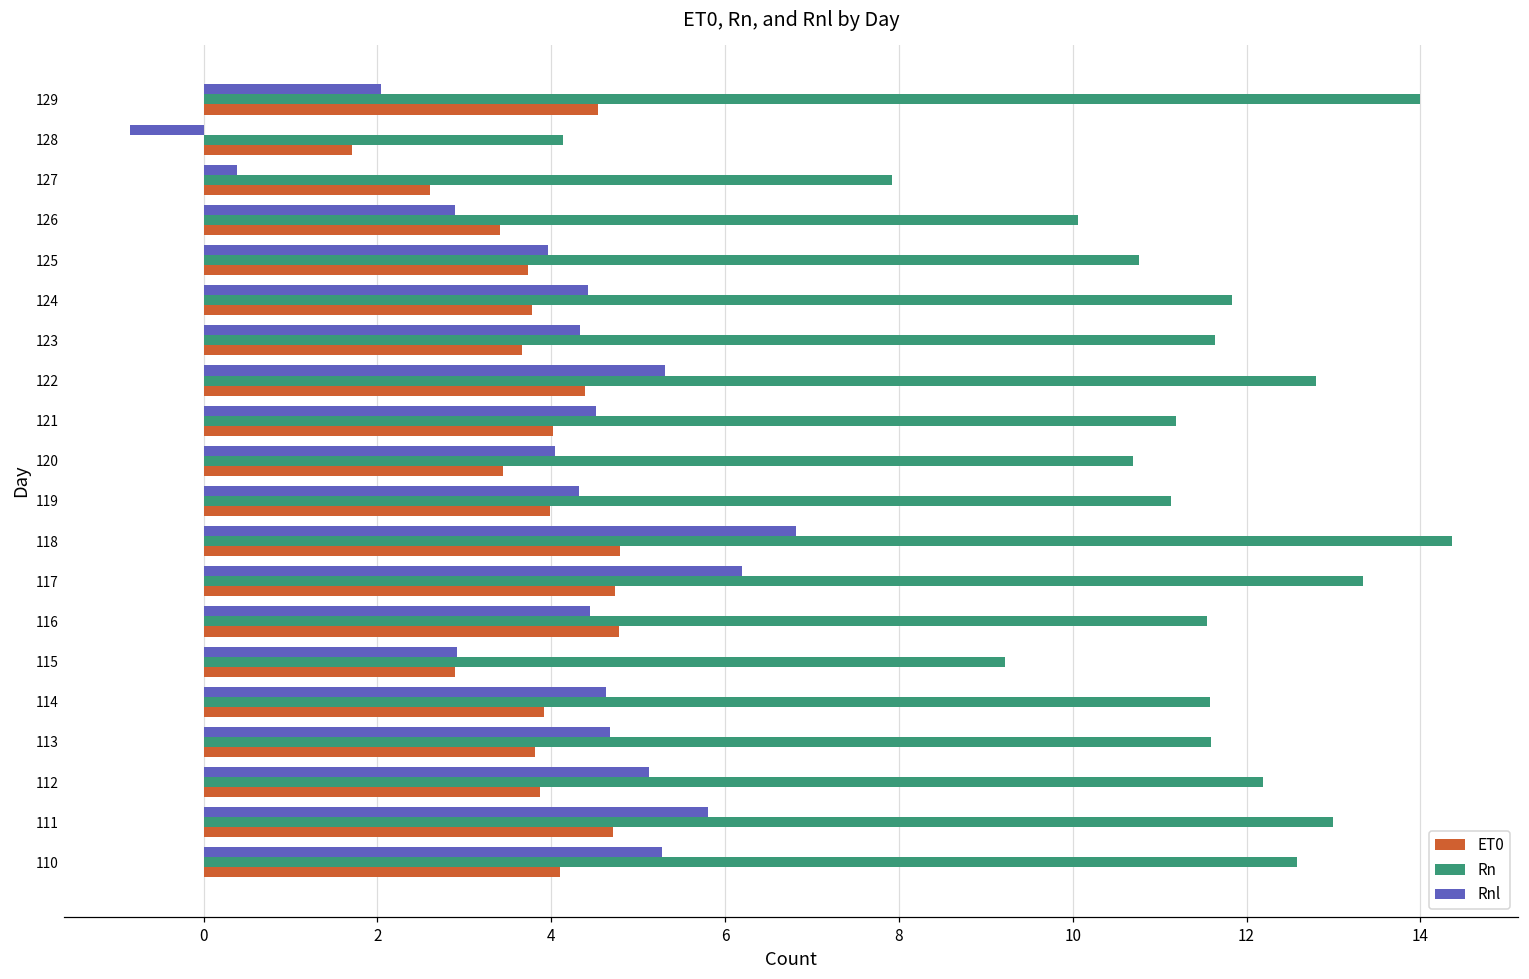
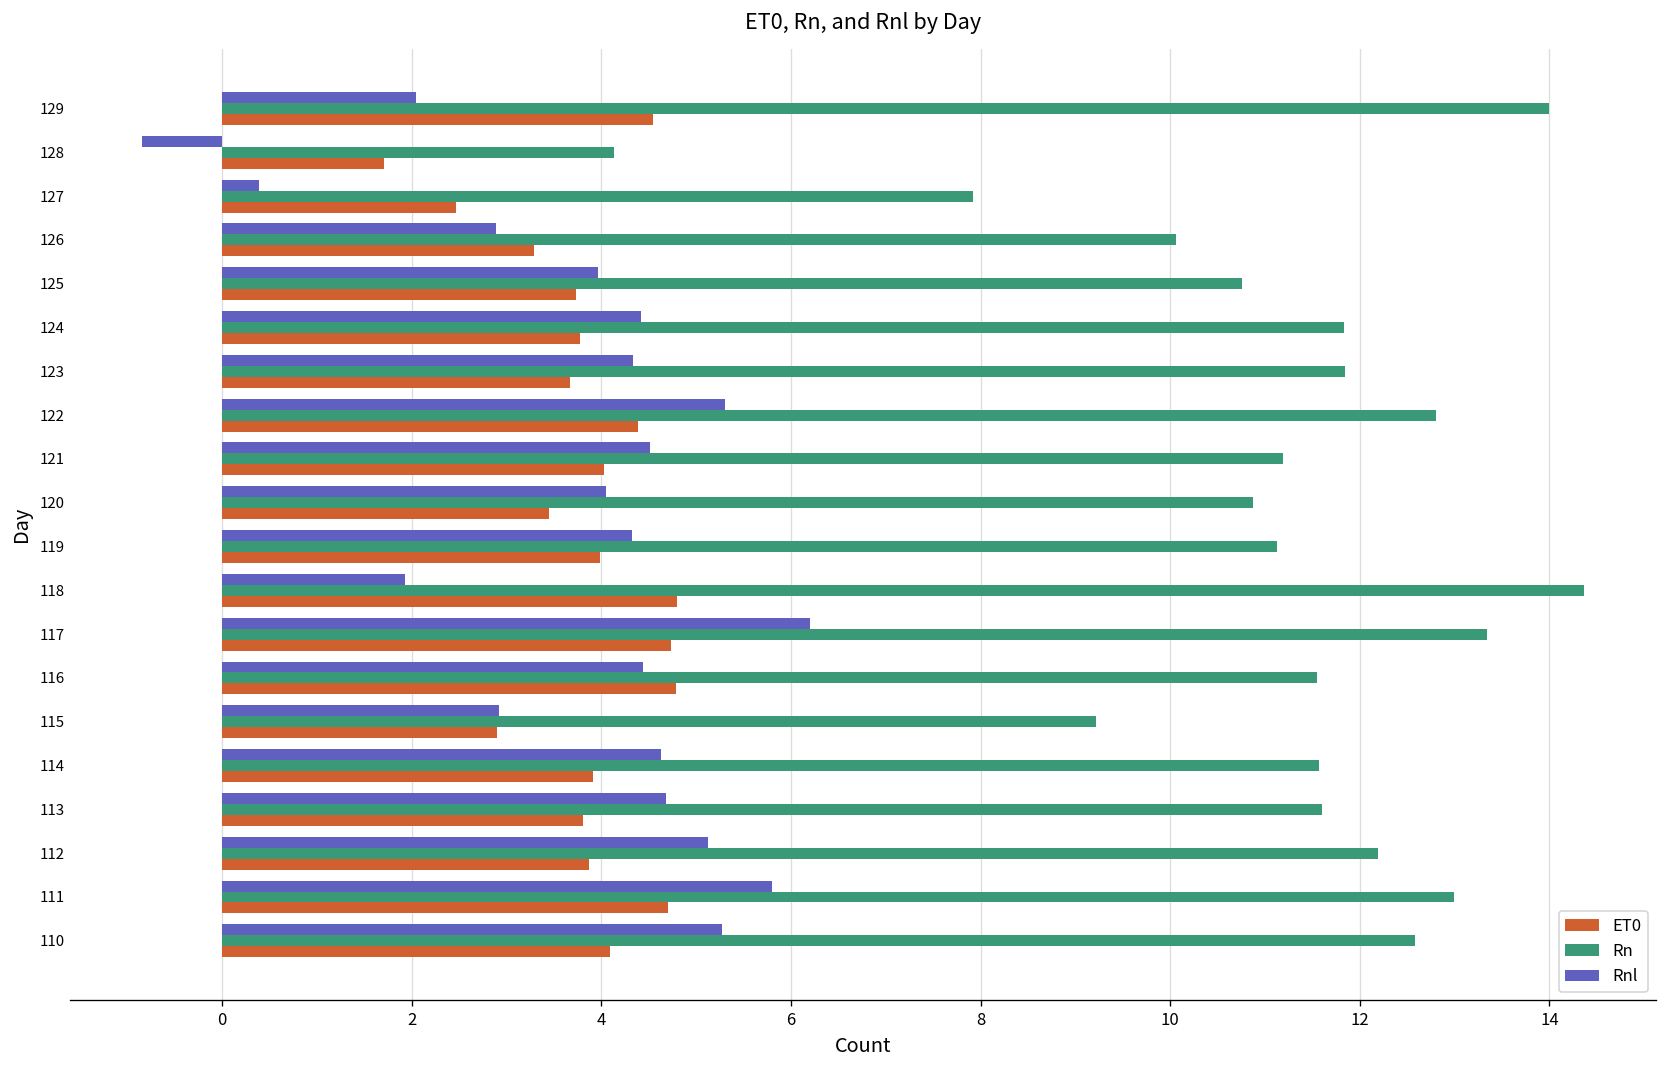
  {
    "ET0": {
      "129": 4.5,
      "128": 1.7,
-     "127": 2.6,
-     "126": 3.4,
+     "127": 2.5,
+     "126": 3.3,
      "125": 3.7,
      "124": 3.8,
      "123": 3.7,
      "122": 4.4,
      "121": 4.0,
      "120": 3.4,
      "119": 4.0,
      "118": 4.8,
      "117": 4.7,
      "116": 4.8,
      "115": 2.9,
      "114": 3.9,
      "113": 3.8,
      "112": 3.9,
      "111": 4.7,
      "110": 4.1
    },
    "Rn": {
      "129": 14.0,
      "128": 4.1,
      "127": 7.9,
      "126": 10.1,
      "125": 10.8,
      "124": 11.8,
-     "123": 11.6,
+     "123": 11.8,
      "122": 12.8,
      "121": 11.2,
-     "120": 10.7,
+     "120": 10.9,
      "119": 11.1,
      "118": 14.4,
      "117": 13.3,
      "116": 11.5,
      "115": 9.2,
      "114": 11.6,
      "113": 11.6,
      "112": 12.2,
      "111": 13.0,
      "110": 12.6
    },
    "Rnl": {
      "129": 2.0,
      "128": -0.8,
      "127": 0.4,
      "126": 2.9,
      "125": 4.0,
      "124": 4.4,
      "123": 4.3,
      "122": 5.3,
      "121": 4.5,
      "120": 4.0,
      "119": 4.3,
-     "118": 6.8,
+     "118": 1.9,
      "117": 6.2,
      "116": 4.4,
      "115": 2.9,
      "114": 4.6,
      "113": 4.7,
      "112": 5.1,
      "111": 5.8,
      "110": 5.3
    }
  }
